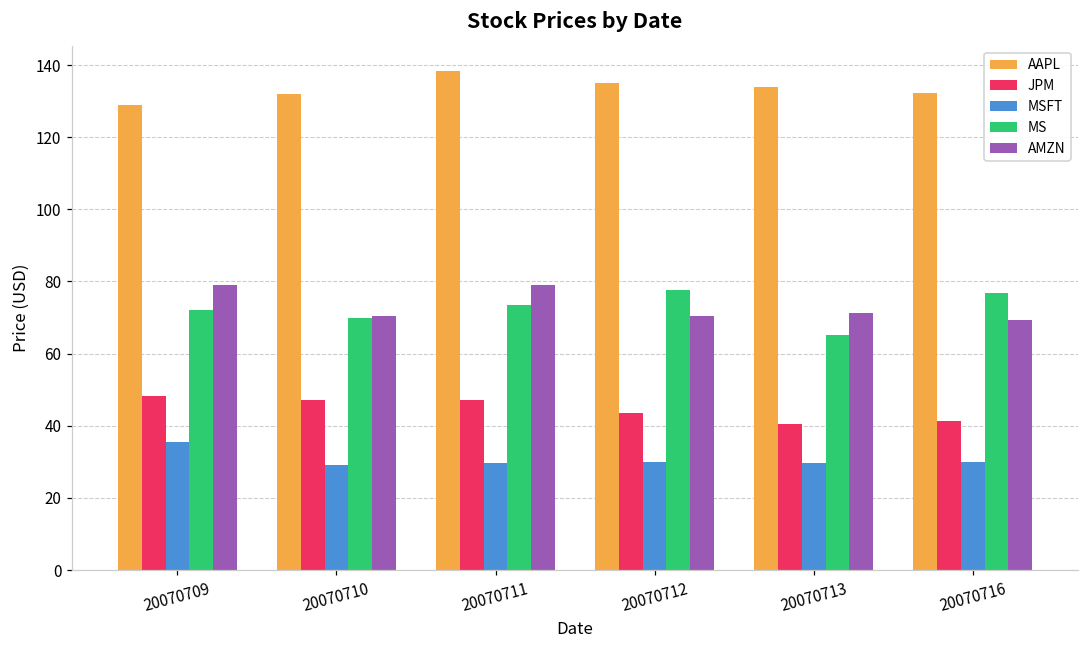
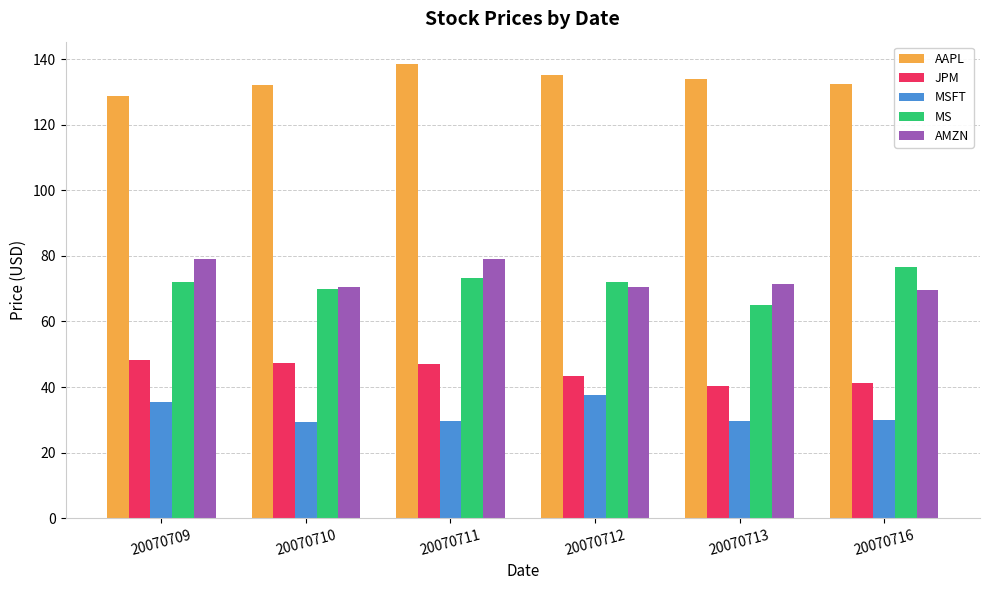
  {
    "AAPL": {
      "20070709": 129,
      "20070710": 132,
      "20070711": 138,
      "20070712": 135,
      "20070713": 134,
      "20070716": 132
    },
    "JPM": {
      "20070709": 48,
      "20070710": 47,
      "20070711": 47,
      "20070712": 43,
      "20070713": 40,
      "20070716": 41
    },
    "MSFT": {
      "20070709": 36,
      "20070710": 29,
      "20070711": 30,
-     "20070712": 30,
+     "20070712": 38,
      "20070713": 30,
      "20070716": 30
    },
    "MS": {
      "20070709": 72,
      "20070710": 70,
      "20070711": 73,
-     "20070712": 78,
+     "20070712": 72,
      "20070713": 65,
      "20070716": 77
    },
    "AMZN": {
      "20070709": 79,
      "20070710": 71,
      "20070711": 79,
      "20070712": 70,
      "20070713": 71,
      "20070716": 69
    }
  }
